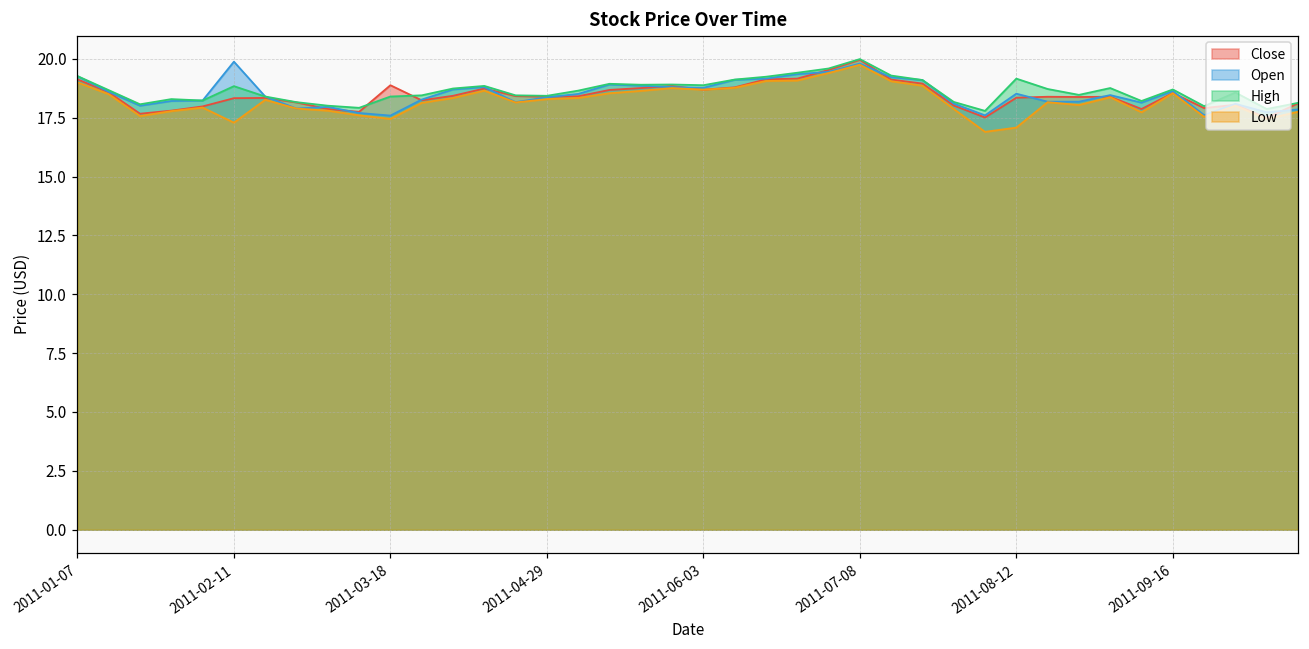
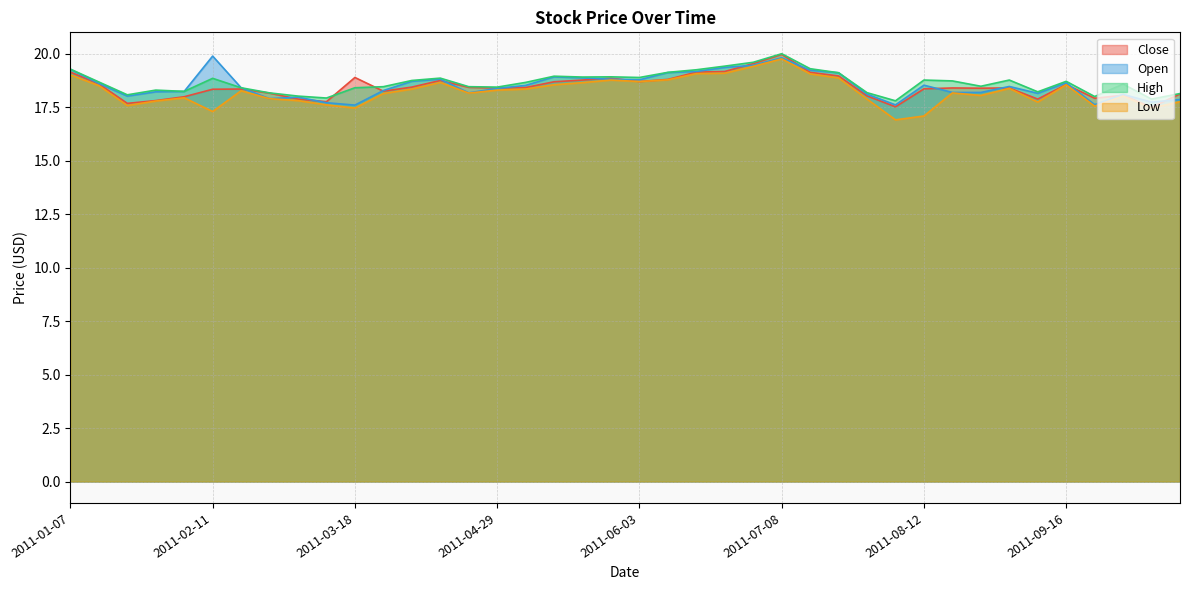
  {
    "Close": {
      "2011-01-07": 19.1,
      "2011-02-11": 18.3,
      "2011-03-18": 18.9,
      "2011-08-12": 18.4
    },
    "Open": {
      "2011-02-11": 19.9,
      "2011-03-18": 17.6,
      "2011-08-12": 18.5
    },
    "High": {
      "2011-02-11": 18.8,
      "2011-03-18": 18.4,
-     "2011-08-12": 19.2
+     "2011-08-12": 18.8
    },
    "Low": {
      "2011-01-07": 19.0,
      "2011-02-11": 17.3,
      "2011-03-18": 17.5,
      "2011-08-12": 17.1
    }
  }
